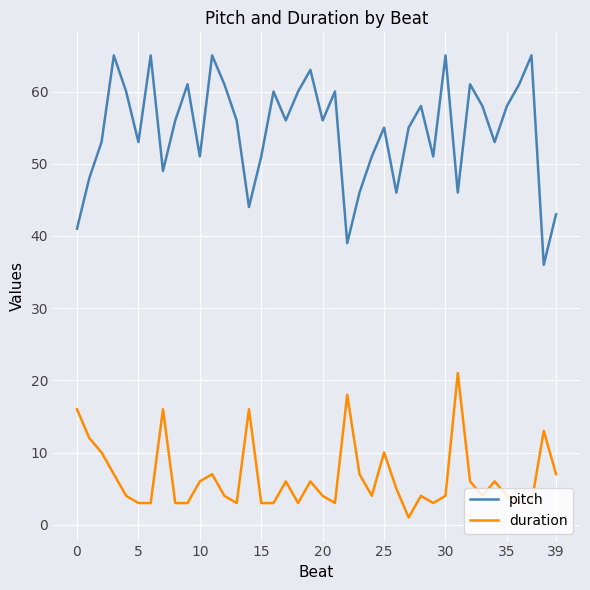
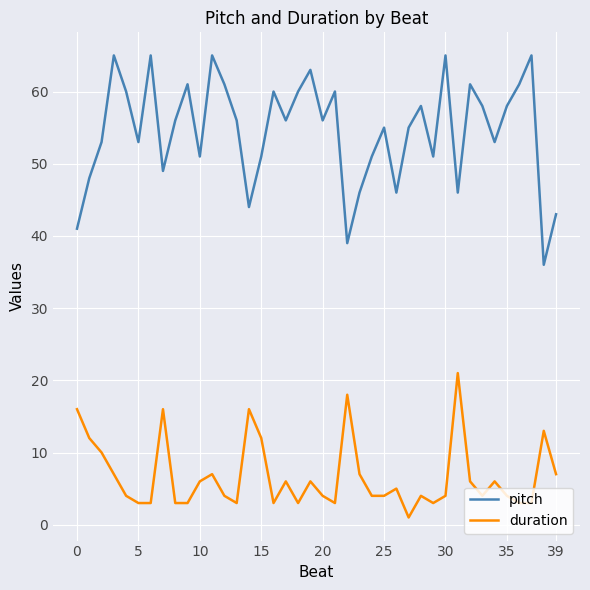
  {
    "pitch": {
      "0": 41,
      "5": 53,
      "10": 51,
      "15": 51,
      "20": 56,
      "25": 55,
      "30": 65,
      "35": 58,
      "39": 43
    },
    "duration": {
      "0": 16,
      "5": 3,
      "10": 6,
-     "15": 3,
+     "15": 12,
      "20": 4,
-     "25": 10,
+     "25": 4,
      "30": 4,
      "39": 7
    }
  }
